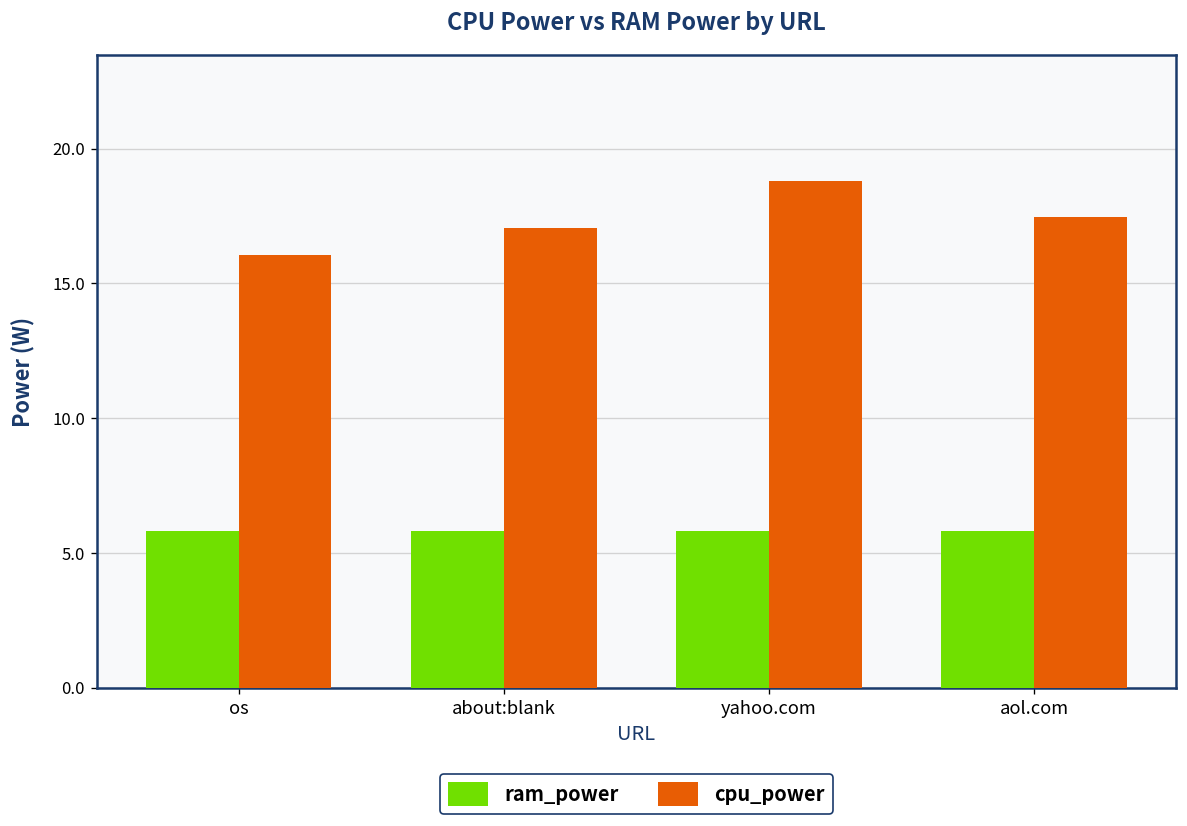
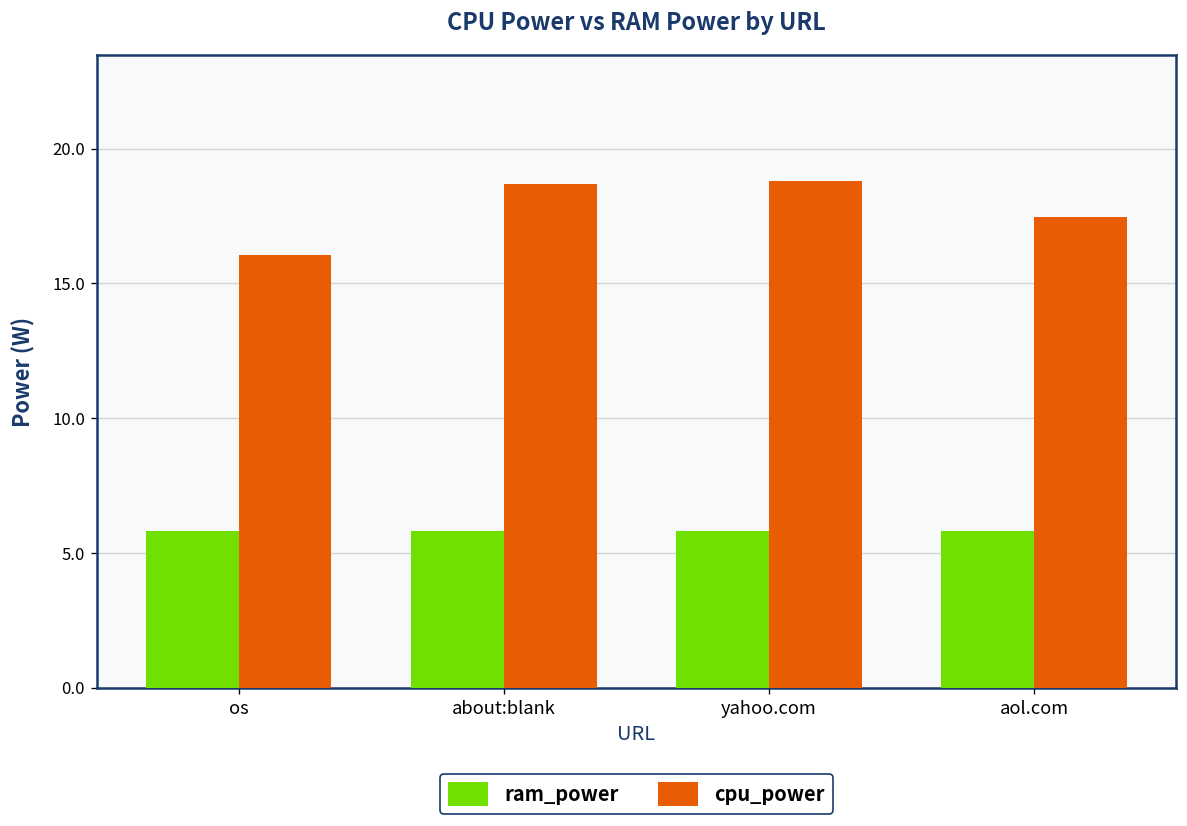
  {
    "ram_power": {
      "os": 5.8,
      "about:blank": 5.8,
      "yahoo.com": 5.8,
      "aol.com": 5.8
    },
    "cpu_power": {
      "os": 16.1,
-     "about:blank": 17.1,
+     "about:blank": 18.7,
      "yahoo.com": 18.8,
      "aol.com": 17.5
    }
  }
